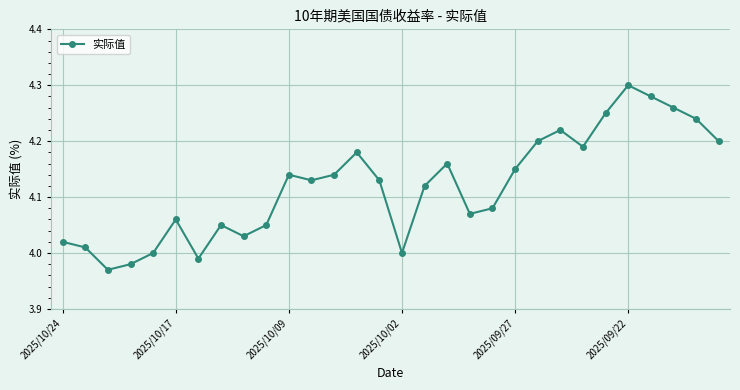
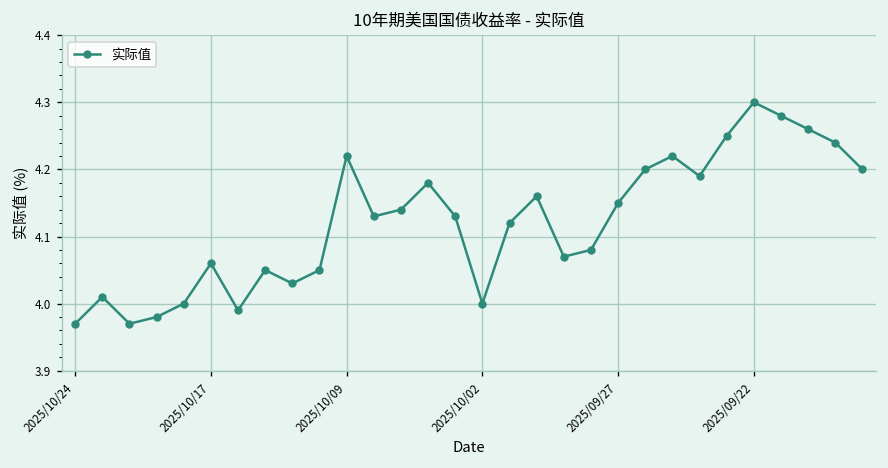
  {
-   "2025/10/24": 4.02,
+   "2025/10/24": 3.97,
    "2025/10/17": 4.06,
-   "2025/10/09": 4.14,
+   "2025/10/09": 4.22,
    "2025/10/02": 4.00,
    "2025/09/27": 4.15,
    "2025/09/22": 4.30
  }
